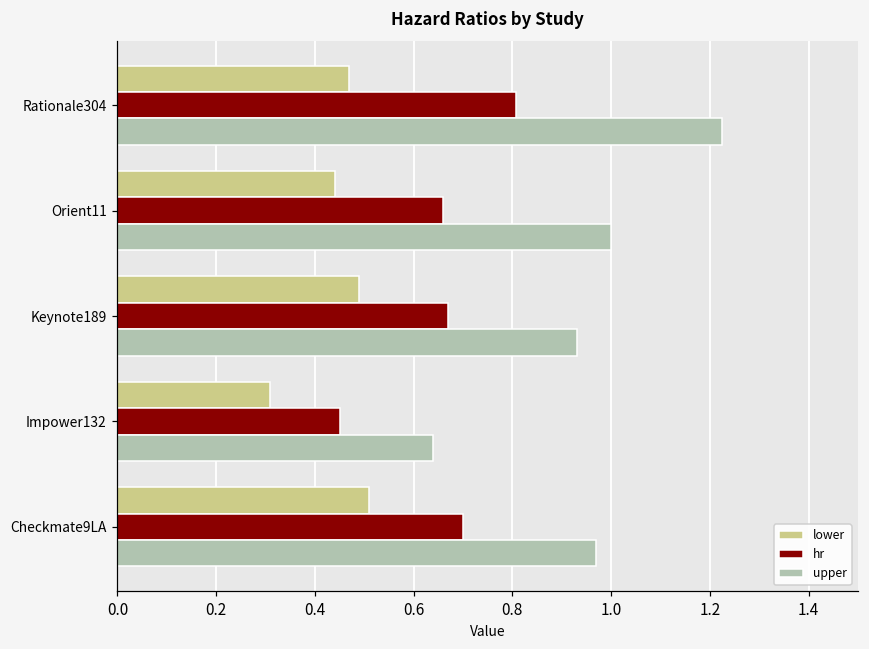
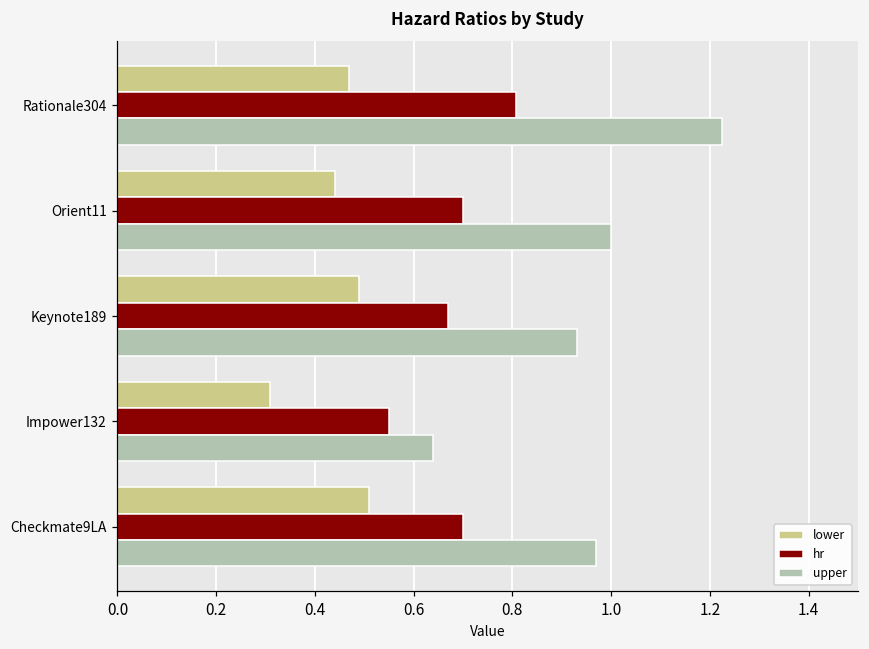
  {
    "hr": {
      "Rationale304": 0.81,
-     "Orient11": 0.66,
+     "Orient11": 0.70,
      "Keynote189": 0.67,
-     "Impower132": 0.45,
+     "Impower132": 0.55,
      "Checkmate9LA": 0.70
    }
  }
